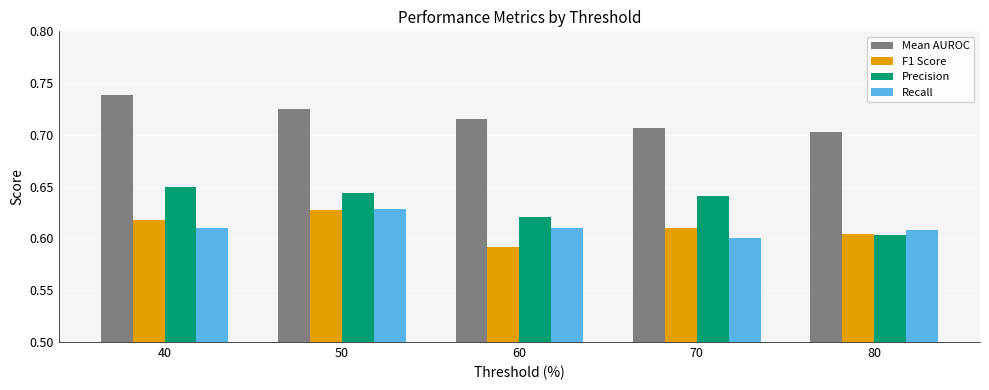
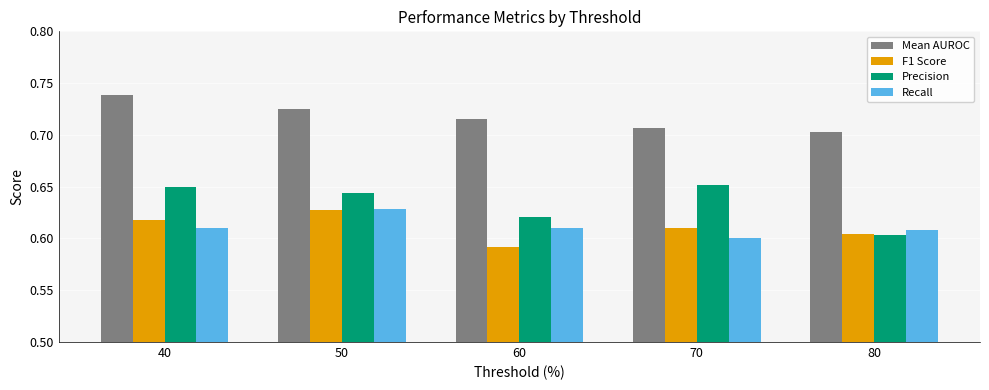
  {
    "Mean AUROC": {
      "40": 0.739,
      "50": 0.725,
      "60": 0.715,
      "70": 0.707,
      "80": 0.703
    },
    "F1 Score": {
      "40": 0.618,
      "50": 0.627,
      "60": 0.592,
      "70": 0.610,
      "80": 0.604
    },
    "Precision": {
      "40": 0.650,
      "50": 0.644,
      "60": 0.621,
-     "70": 0.641,
+     "70": 0.652,
      "80": 0.603
    },
    "Recall": {
      "40": 0.610,
      "50": 0.628,
      "60": 0.610,
      "70": 0.600,
      "80": 0.608
    }
  }
